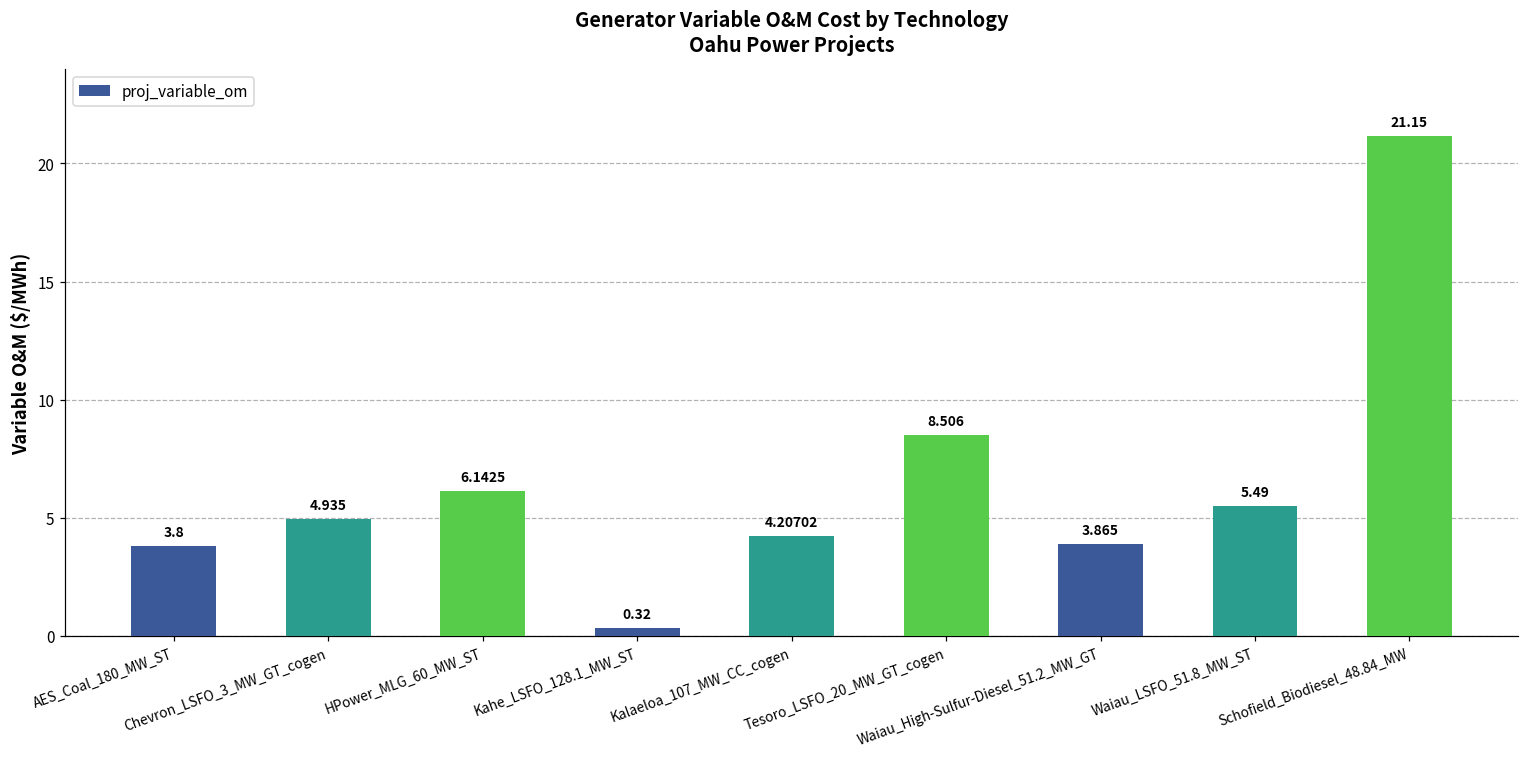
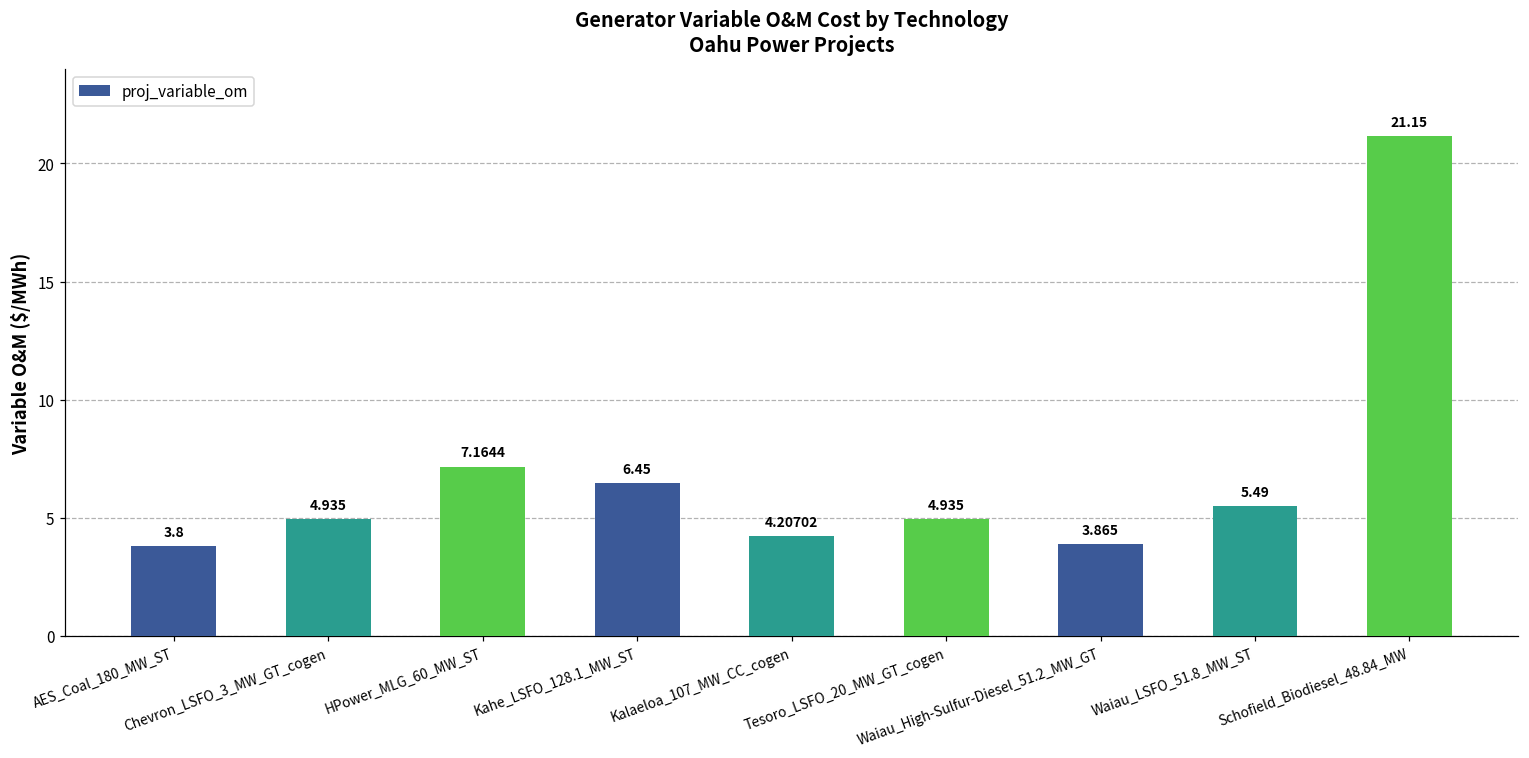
  {
    "AES_Coal_180_MW_ST": 3.8,
    "Chevron_LSFO_3_MW_GT_cogen": 4.935,
-   "HPower_MLG_60_MW_ST": 6.1425,
-   "Kahe_LSFO_128.1_MW_ST": 0.32,
+   "HPower_MLG_60_MW_ST": 7.1644,
+   "Kahe_LSFO_128.1_MW_ST": 6.45,
    "Kalaeloa_107_MW_CC_cogen": 4.20702,
-   "Tesoro_LSFO_20_MW_GT_cogen": 8.506,
+   "Tesoro_LSFO_20_MW_GT_cogen": 4.935,
    "Waiau_High-Sulfur-Diesel_51.2_MW_GT": 3.865,
    "Waiau_LSFO_51.8_MW_ST": 5.49,
    "Schofield_Biodiesel_48.84_MW": 21.15
  }
